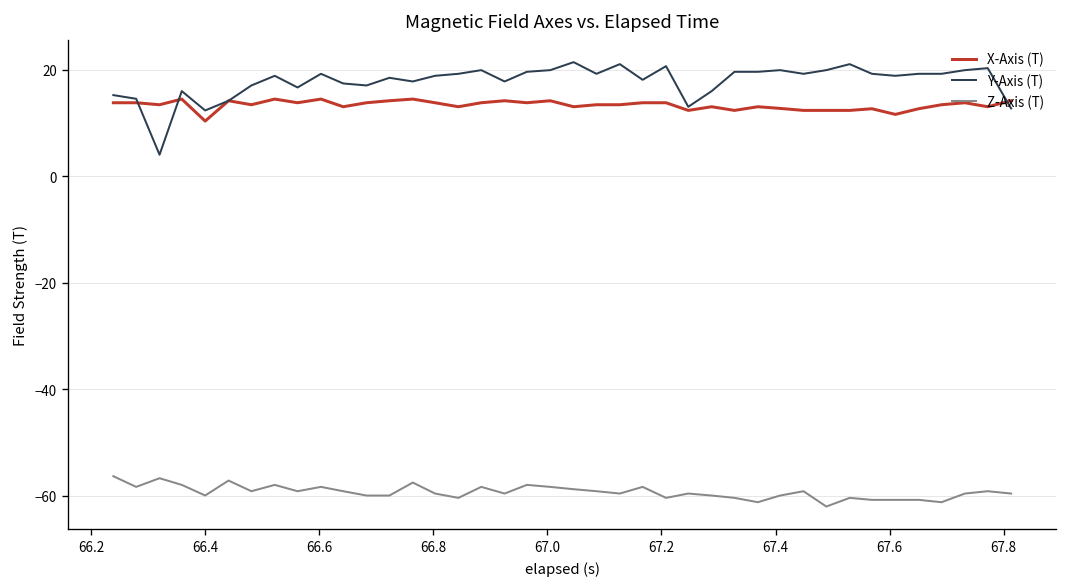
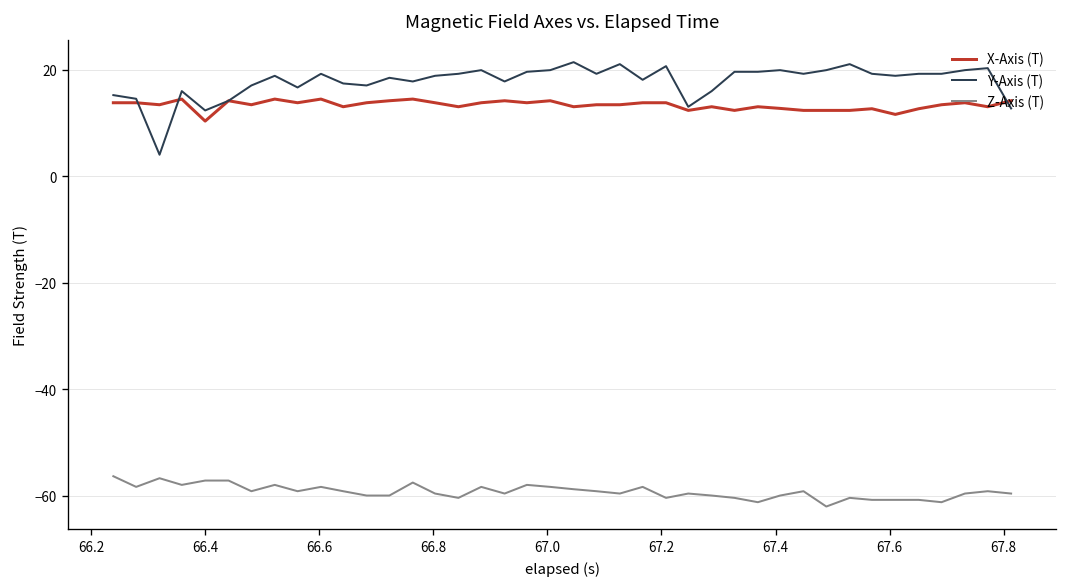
  {
    "X-Axis (T)": {
      "66.4": 10
    },
    "Y-Axis (T)": {
      "66.4": 12
    },
    "Z-Axis (T)": {
-     "66.4": -60
+     "66.4": -57
    }
  }
